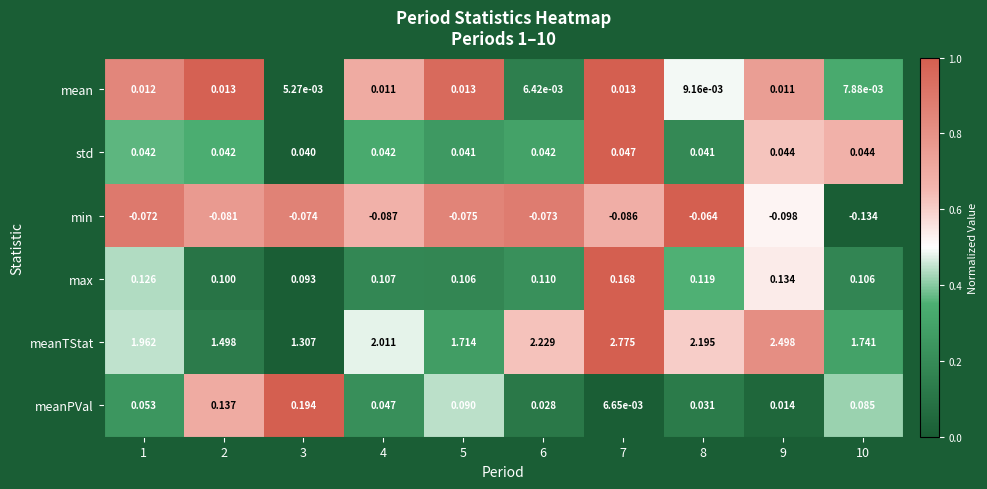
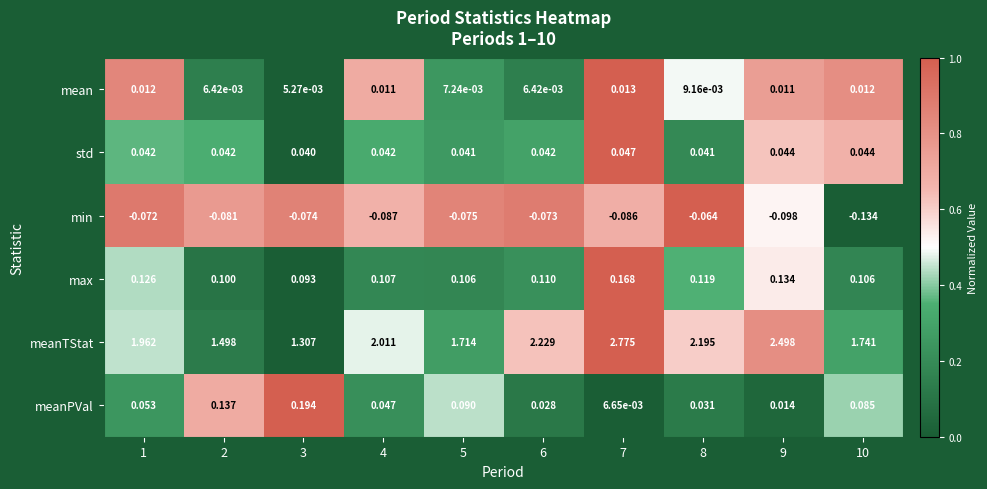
  {
    "mean": {
      "1": "0.012",
-     "2": "0.013",
+     "2": "6.42e-03",
      "3": "5.27e-03",
      "4": "0.011",
-     "5": "0.013",
+     "5": "7.24e-03",
      "6": "6.42e-03",
      "7": "0.013",
      "8": "9.16e-03",
      "9": "0.011",
-     "10": "7.88e-03"
+     "10": "0.012"
    },
    "std": {
      "1": "0.042",
      "2": "0.042",
      "3": "0.040",
      "4": "0.042",
      "5": "0.041",
      "6": "0.042",
      "7": "0.047",
      "8": "0.041",
      "9": "0.044",
      "10": "0.044"
    },
    "min": {
      "1": "-0.072",
      "2": "-0.081",
      "3": "-0.074",
      "4": "-0.087",
      "5": "-0.075",
      "6": "-0.073",
      "7": "-0.086",
      "8": "-0.064",
      "9": "-0.098",
      "10": "-0.134"
    },
    "max": {
      "1": "0.126",
      "2": "0.100",
      "3": "0.093",
      "4": "0.107",
      "5": "0.106",
      "6": "0.110",
      "7": "0.168",
      "8": "0.119",
      "9": "0.134",
      "10": "0.106"
    },
    "meanTStat": {
      "1": "1.962",
      "2": "1.498",
      "3": "1.307",
      "4": "2.011",
      "5": "1.714",
      "6": "2.229",
      "7": "2.775",
      "8": "2.195",
      "9": "2.498",
      "10": "1.741"
    },
    "meanPVal": {
      "1": "0.053",
      "2": "0.137",
      "3": "0.194",
      "4": "0.047",
      "5": "0.090",
      "6": "0.028",
      "7": "6.65e-03",
      "8": "0.031",
      "9": "0.014",
      "10": "0.085"
    }
  }
